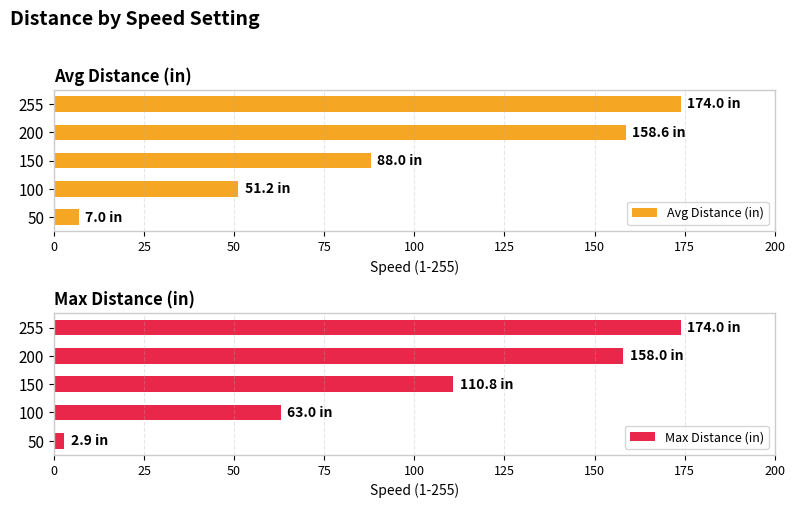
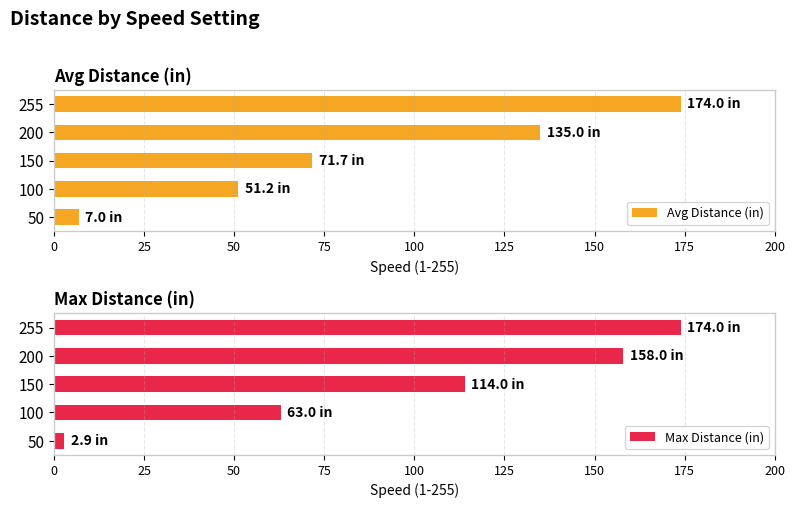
  {
    "Avg Distance (in)": {
      "255": 174.0,
-     "200": 158.6,
-     "150": 88.0,
+     "200": 135.0,
+     "150": 71.7,
      "100": 51.2,
      "50": 7.0
    },
    "Max Distance (in)": {
      "255": 174.0,
      "200": 158.0,
-     "150": 110.8,
+     "150": 114.0,
      "100": 63.0,
      "50": 2.9
    }
  }
